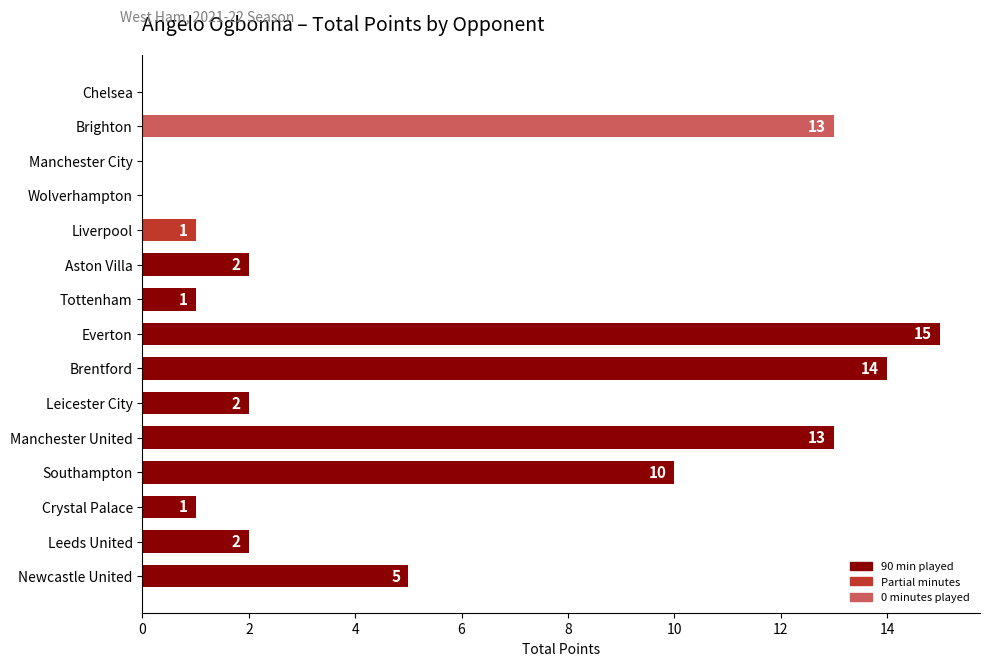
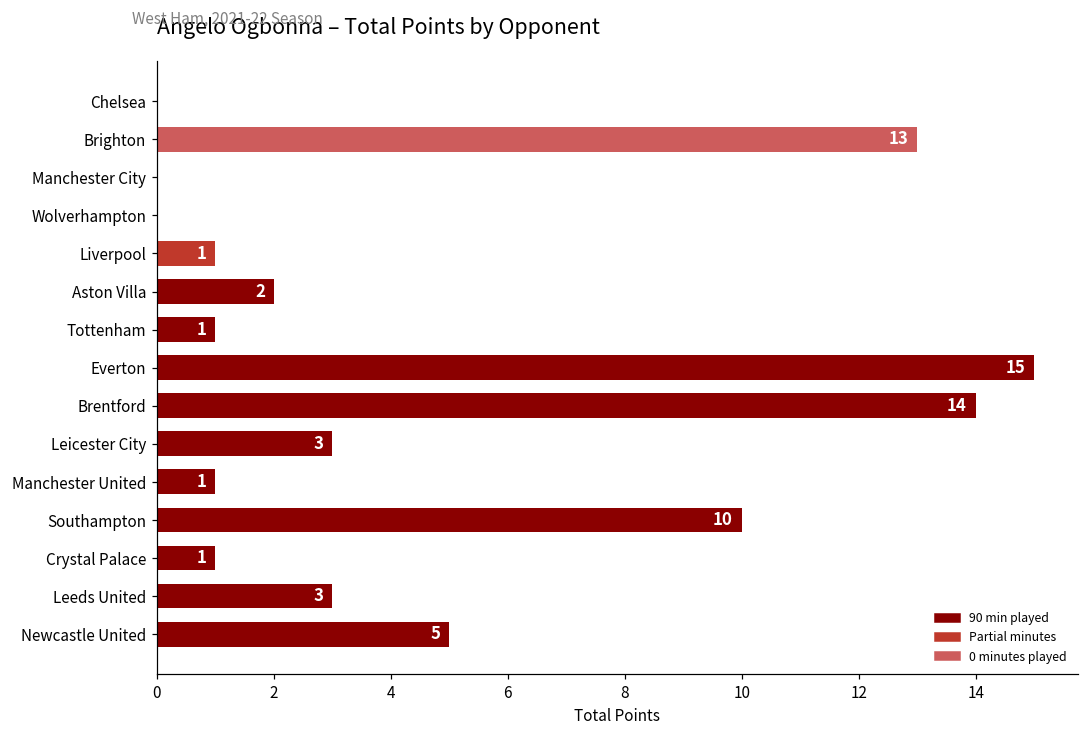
  {
    "Brighton": 13,
    "Liverpool": 1,
    "Aston Villa": 2,
    "Tottenham": 1,
    "Everton": 15,
    "Brentford": 14,
-   "Leicester City": 2,
-   "Manchester United": 13,
+   "Leicester City": 3,
+   "Manchester United": 1,
    "Southampton": 10,
    "Crystal Palace": 1,
-   "Leeds United": 2,
+   "Leeds United": 3,
    "Newcastle United": 5
  }
